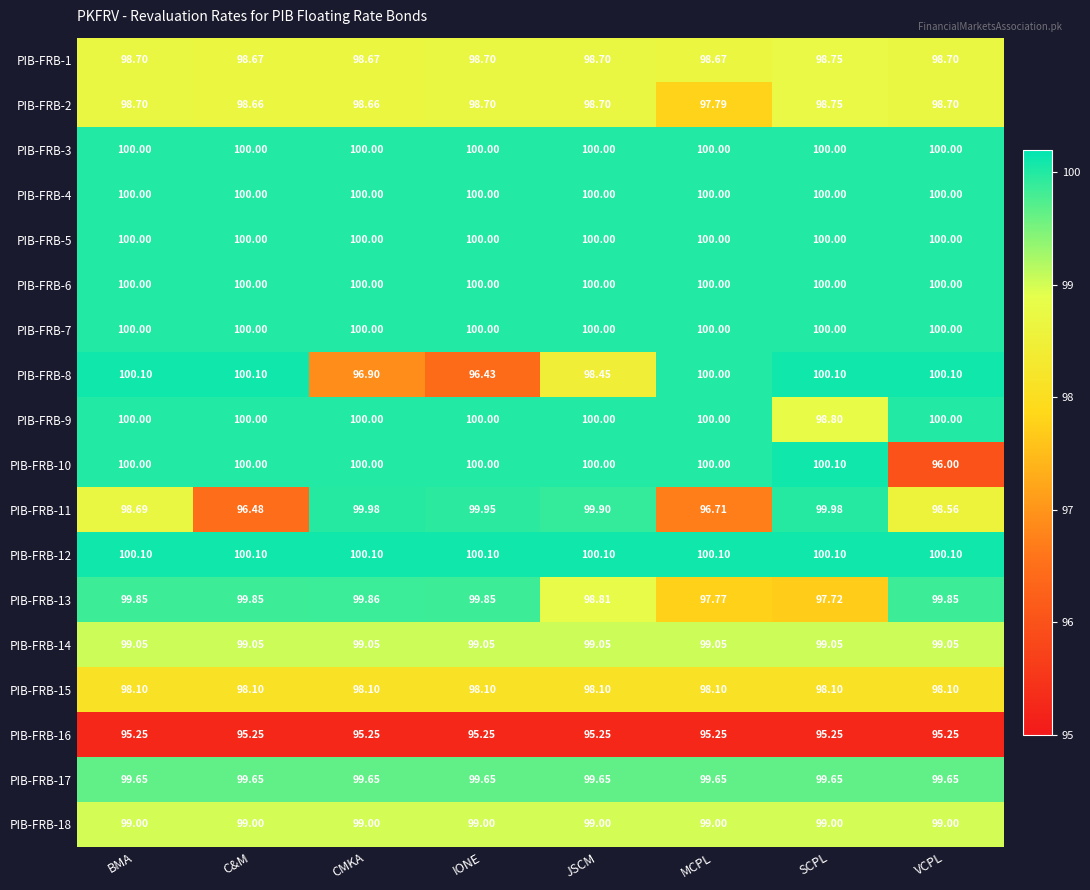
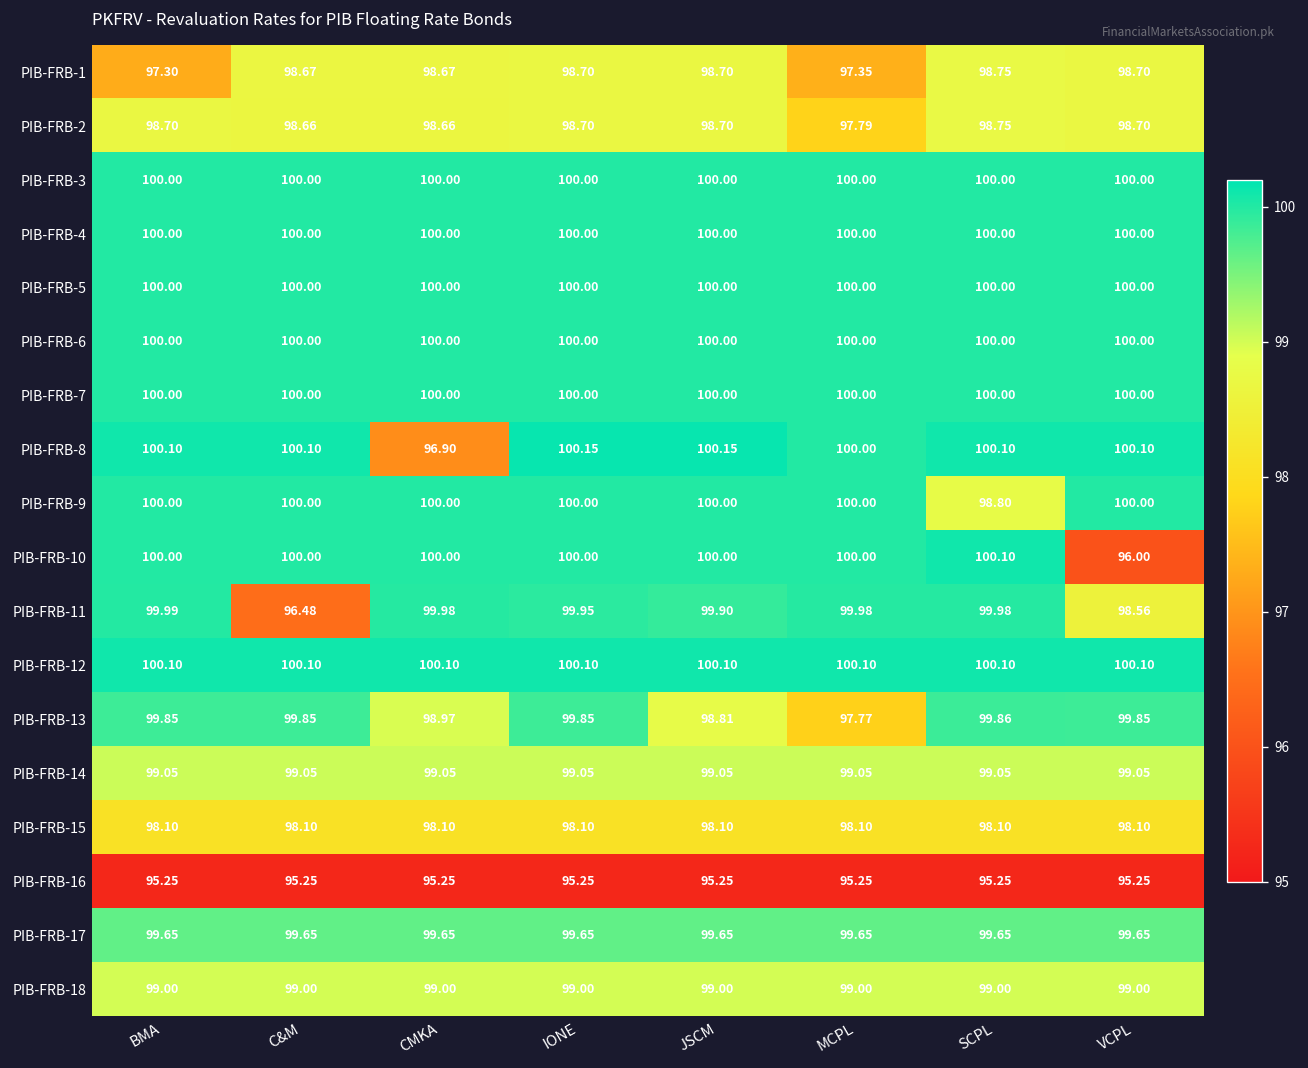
  {
    "PIB-FRB-1": {
-     "BMA": 98.70,
+     "BMA": 97.30,
      "C&M": 98.67,
      "CMKA": 98.67,
      "IONE": 98.70,
      "JSCM": 98.70,
-     "MCPL": 98.67,
+     "MCPL": 97.35,
      "SCPL": 98.75,
      "VCPL": 98.70
    },
    "PIB-FRB-2": {
      "BMA": 98.70,
      "C&M": 98.66,
      "CMKA": 98.66,
      "IONE": 98.70,
      "JSCM": 98.70,
      "MCPL": 97.79,
      "SCPL": 98.75,
      "VCPL": 98.70
    },
    "PIB-FRB-3": {
      "BMA": 100.00,
      "C&M": 100.00,
      "CMKA": 100.00,
      "IONE": 100.00,
      "JSCM": 100.00,
      "MCPL": 100.00,
      "SCPL": 100.00,
      "VCPL": 100.00
    },
    "PIB-FRB-4": {
      "BMA": 100.00,
      "C&M": 100.00,
      "CMKA": 100.00,
      "IONE": 100.00,
      "JSCM": 100.00,
      "MCPL": 100.00,
      "SCPL": 100.00,
      "VCPL": 100.00
    },
    "PIB-FRB-5": {
      "BMA": 100.00,
      "C&M": 100.00,
      "CMKA": 100.00,
      "IONE": 100.00,
      "JSCM": 100.00,
      "MCPL": 100.00,
      "SCPL": 100.00,
      "VCPL": 100.00
    },
    "PIB-FRB-6": {
      "BMA": 100.00,
      "C&M": 100.00,
      "CMKA": 100.00,
      "IONE": 100.00,
      "JSCM": 100.00,
      "MCPL": 100.00,
      "SCPL": 100.00,
      "VCPL": 100.00
    },
    "PIB-FRB-7": {
      "BMA": 100.00,
      "C&M": 100.00,
      "CMKA": 100.00,
      "IONE": 100.00,
      "JSCM": 100.00,
      "MCPL": 100.00,
      "SCPL": 100.00,
      "VCPL": 100.00
    },
    "PIB-FRB-8": {
      "BMA": 100.10,
      "C&M": 100.10,
      "CMKA": 96.90,
-     "IONE": 96.43,
-     "JSCM": 98.45,
+     "IONE": 100.15,
+     "JSCM": 100.15,
      "MCPL": 100.00,
      "SCPL": 100.10,
      "VCPL": 100.10
    },
    "PIB-FRB-9": {
      "BMA": 100.00,
      "C&M": 100.00,
      "CMKA": 100.00,
      "IONE": 100.00,
      "JSCM": 100.00,
      "MCPL": 100.00,
      "SCPL": 98.80,
      "VCPL": 100.00
    },
    "PIB-FRB-10": {
      "BMA": 100.00,
      "C&M": 100.00,
      "CMKA": 100.00,
      "IONE": 100.00,
      "JSCM": 100.00,
      "MCPL": 100.00,
      "SCPL": 100.10,
      "VCPL": 96.00
    },
    "PIB-FRB-11": {
-     "BMA": 98.69,
+     "BMA": 99.99,
      "C&M": 96.48,
      "CMKA": 99.98,
      "IONE": 99.95,
      "JSCM": 99.90,
-     "MCPL": 96.71,
+     "MCPL": 99.98,
      "SCPL": 99.98,
      "VCPL": 98.56
    },
    "PIB-FRB-12": {
      "BMA": 100.10,
      "C&M": 100.10,
      "CMKA": 100.10,
      "IONE": 100.10,
      "JSCM": 100.10,
      "MCPL": 100.10,
      "SCPL": 100.10,
      "VCPL": 100.10
    },
    "PIB-FRB-13": {
      "BMA": 99.85,
      "C&M": 99.85,
-     "CMKA": 99.86,
+     "CMKA": 98.97,
      "IONE": 99.85,
      "JSCM": 98.81,
      "MCPL": 97.77,
-     "SCPL": 97.72,
+     "SCPL": 99.86,
      "VCPL": 99.85
    },
    "PIB-FRB-14": {
      "BMA": 99.05,
      "C&M": 99.05,
      "CMKA": 99.05,
      "IONE": 99.05,
      "JSCM": 99.05,
      "MCPL": 99.05,
      "SCPL": 99.05,
      "VCPL": 99.05
    },
    "PIB-FRB-15": {
      "BMA": 98.10,
      "C&M": 98.10,
      "CMKA": 98.10,
      "IONE": 98.10,
      "JSCM": 98.10,
      "MCPL": 98.10,
      "SCPL": 98.10,
      "VCPL": 98.10
    },
    "PIB-FRB-16": {
      "BMA": 95.25,
      "C&M": 95.25,
      "CMKA": 95.25,
      "IONE": 95.25,
      "JSCM": 95.25,
      "MCPL": 95.25,
      "SCPL": 95.25,
      "VCPL": 95.25
    },
    "PIB-FRB-17": {
      "BMA": 99.65,
      "C&M": 99.65,
      "CMKA": 99.65,
      "IONE": 99.65,
      "JSCM": 99.65,
      "MCPL": 99.65,
      "SCPL": 99.65,
      "VCPL": 99.65
    },
    "PIB-FRB-18": {
      "BMA": 99.00,
      "C&M": 99.00,
      "CMKA": 99.00,
      "IONE": 99.00,
      "JSCM": 99.00,
      "MCPL": 99.00,
      "SCPL": 99.00,
      "VCPL": 99.00
    }
  }
